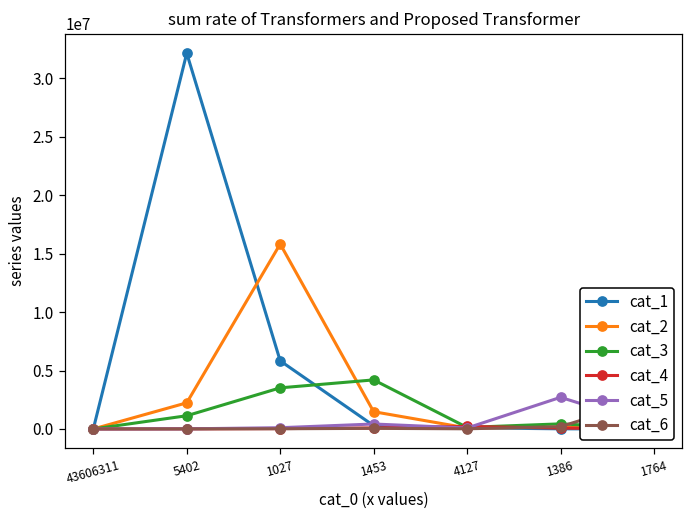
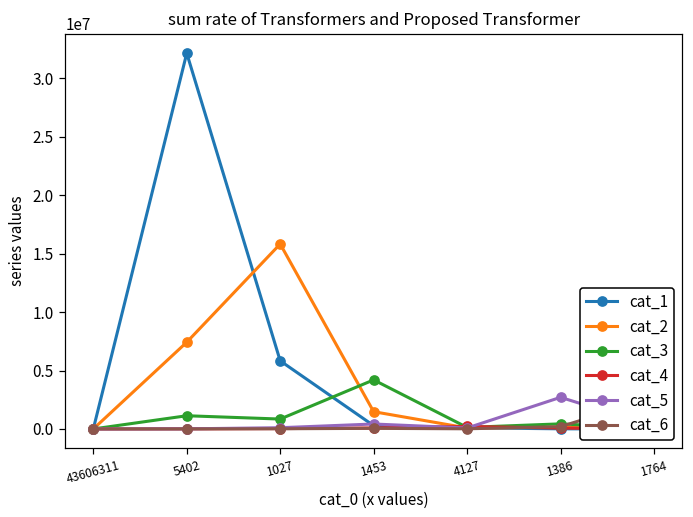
  {
    "cat_1": {
      "5402": 32200000,
      "1027": 5800000
    },
    "cat_2": {
-     "5402": 2200000,
+     "5402": 7400000,
      "1027": 15800000,
      "1453": 1500000
    },
    "cat_3": {
      "5402": 1100000,
-     "1027": 3500000,
+     "1027": 800000,
      "1453": 4200000
    },
    "cat_5": {
      "1386": 2700000
    }
  }
